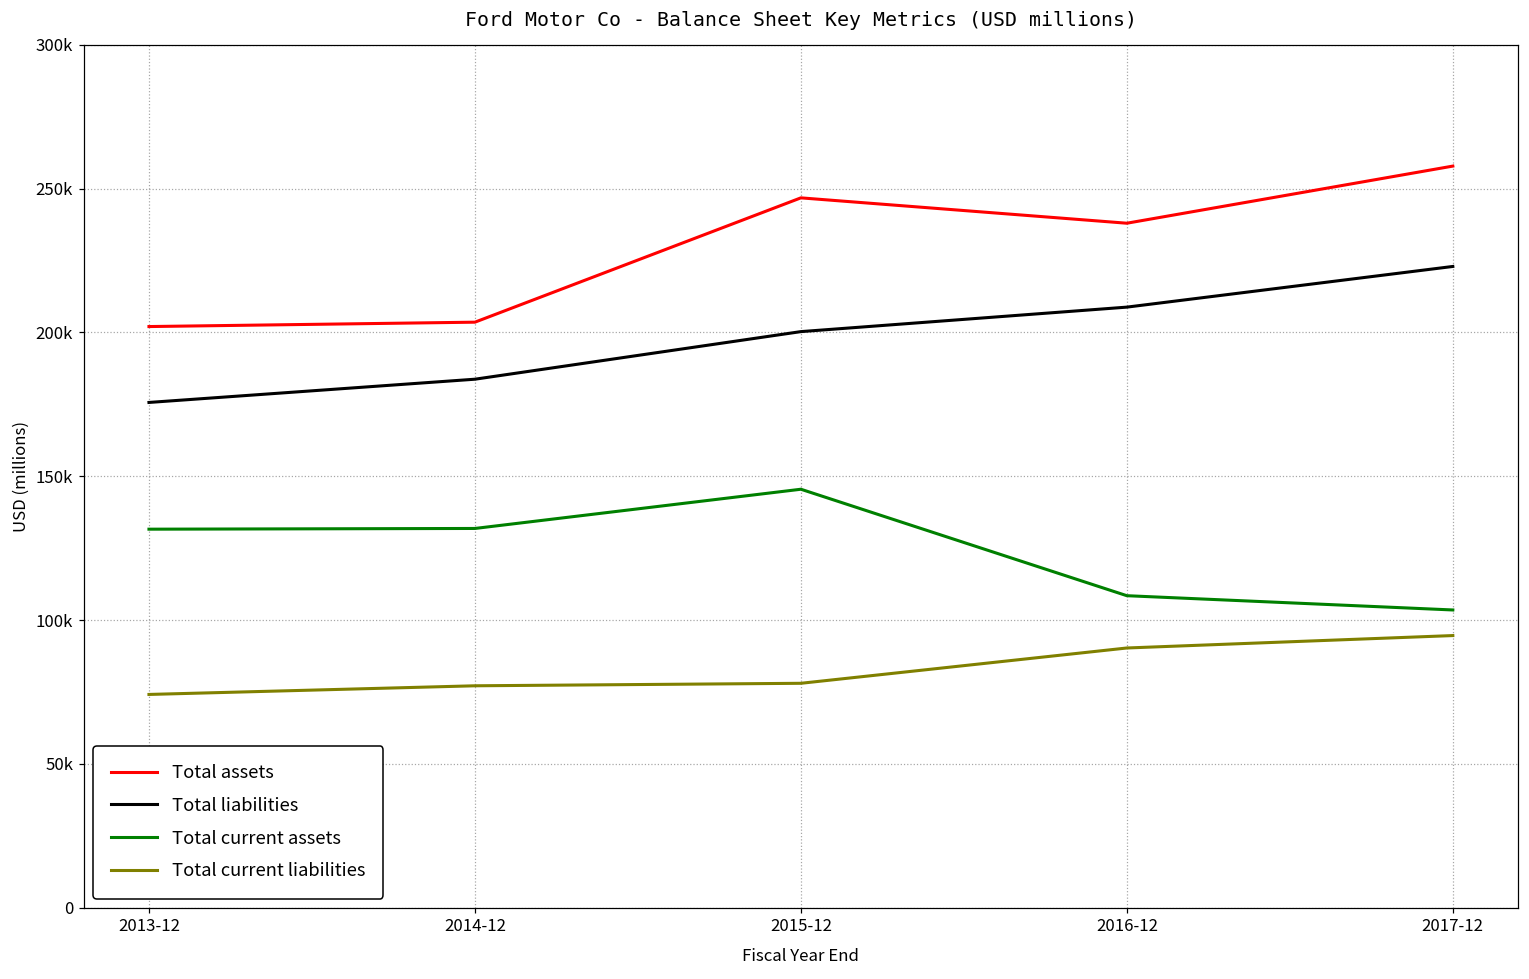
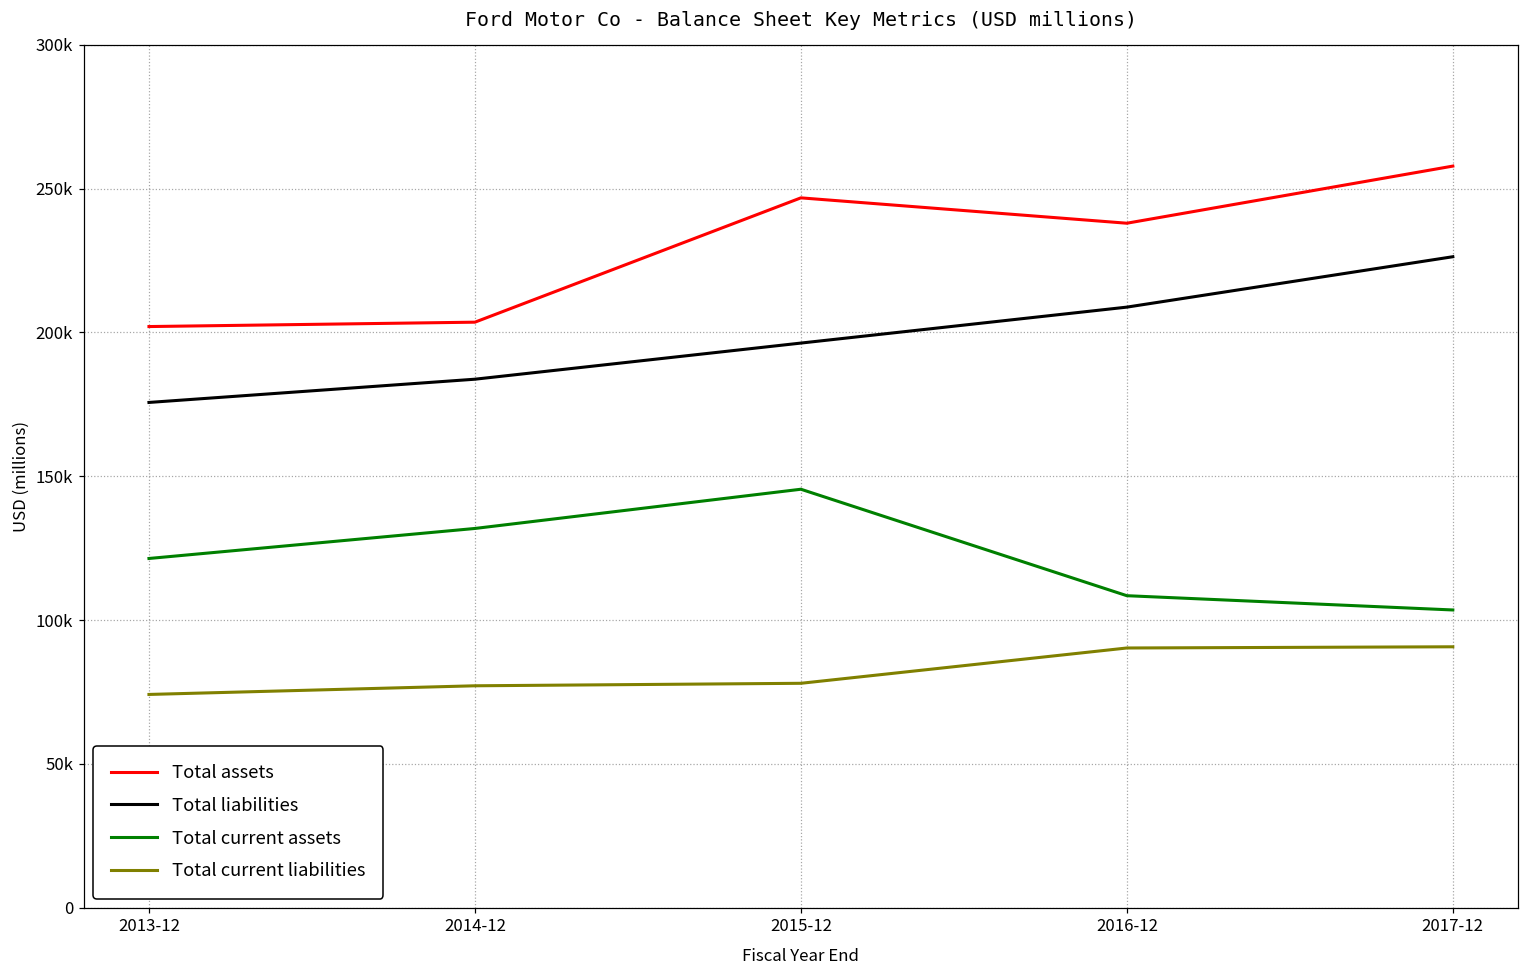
  {
    "Total assets": {
      "2013-12": 202000,
      "2014-12": 204000,
      "2015-12": 247000,
      "2016-12": 238000,
      "2017-12": 258000
    },
    "Total liabilities": {
      "2013-12": 176000,
      "2014-12": 184000,
-     "2015-12": 200000,
+     "2015-12": 196000,
      "2016-12": 209000,
-     "2017-12": 223000
+     "2017-12": 226000
    },
    "Total current assets": {
-     "2013-12": 132000,
+     "2013-12": 121000,
      "2014-12": 132000,
      "2015-12": 145000,
      "2016-12": 108000,
      "2017-12": 103000
    },
    "Total current liabilities": {
      "2013-12": 74000,
      "2014-12": 77000,
      "2015-12": 78000,
      "2016-12": 90000,
-     "2017-12": 95000
+     "2017-12": 91000
    }
  }
